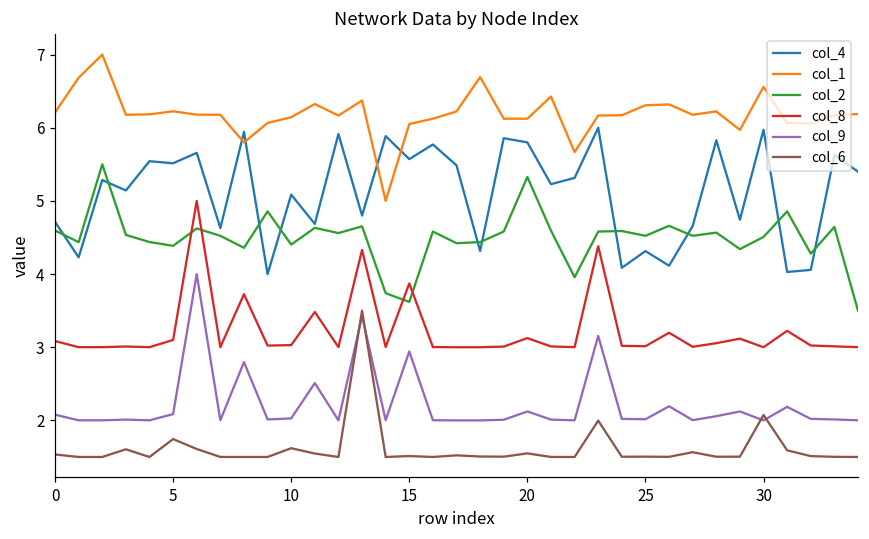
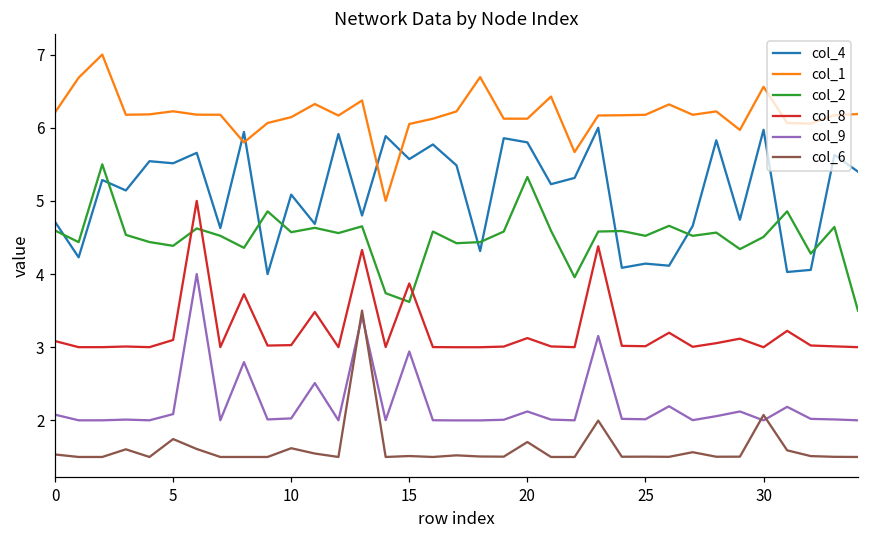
  {
    "col_4": {
      "0": 4.7,
      "5": 5.5,
      "10": 5.1,
      "15": 5.6,
      "20": 5.8,
-     "25": 4.3,
+     "25": 4.1,
      "30": 6.0
    },
    "col_1": {
      "0": 6.2,
      "5": 6.2,
      "10": 6.1,
      "15": 6.1,
      "20": 6.1,
-     "25": 6.3,
+     "25": 6.2,
      "30": 6.6
    },
    "col_2": {
      "0": 4.6,
      "5": 4.4,
-     "10": 4.4,
+     "10": 4.6,
      "15": 3.6,
      "20": 5.3,
      "25": 4.5,
      "30": 4.5
    },
    "col_8": {
      "0": 3.1,
      "5": 3.1,
      "10": 3.0,
      "15": 3.9,
      "20": 3.1,
      "25": 3.0,
      "30": 3.0
    },
    "col_9": {
      "0": 2.1,
      "5": 2.1,
      "10": 2.0,
      "15": 2.9,
      "20": 2.1,
      "25": 2.0,
      "30": 2.0
    },
    "col_6": {
      "0": 1.5,
      "5": 1.7,
      "10": 1.6,
      "15": 1.5,
-     "20": 1.5,
+     "20": 1.7,
      "25": 1.5,
      "30": 2.1
    }
  }
